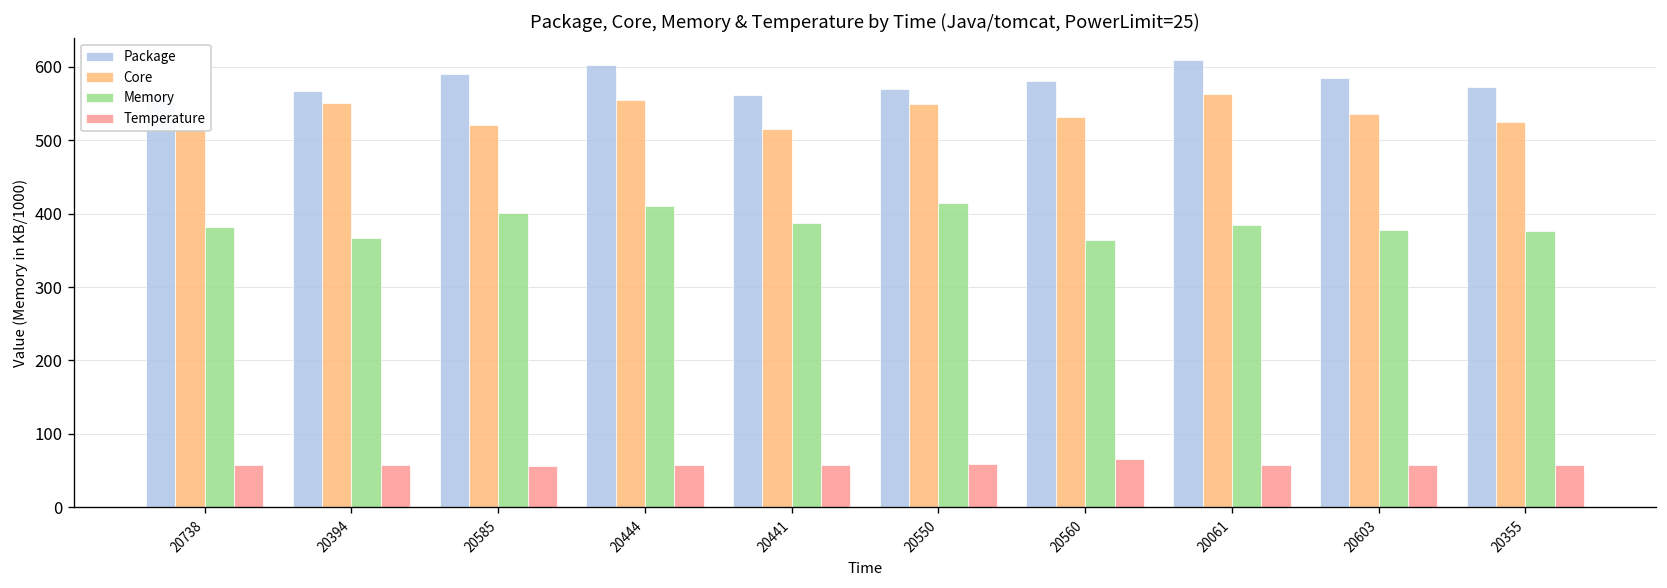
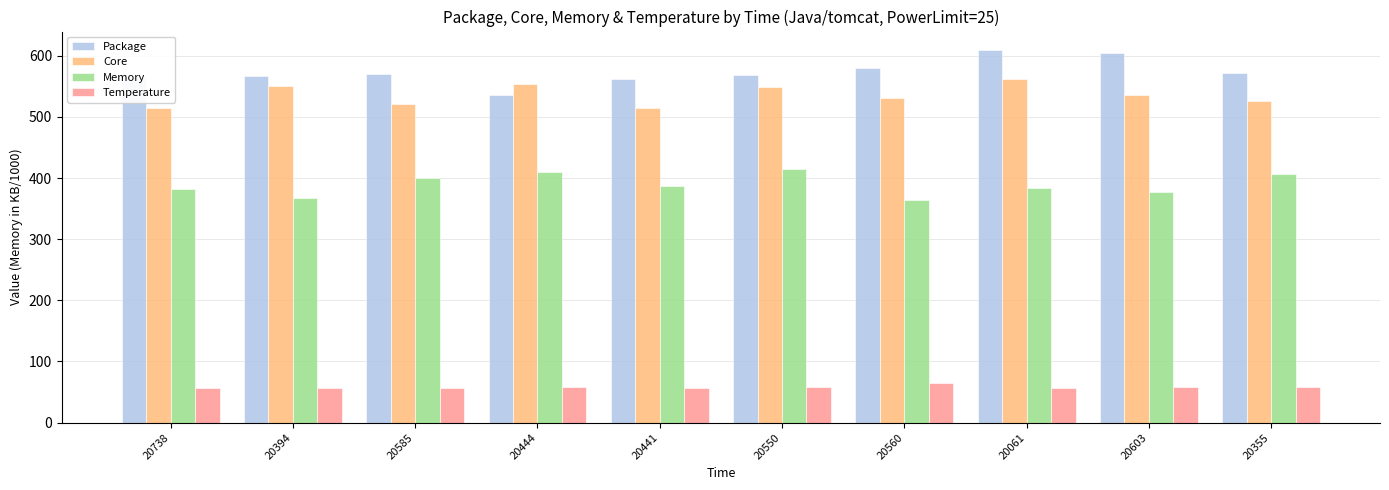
  {
    "Package": {
      "20394": 570,
-     "20585": 590,
-     "20444": 600,
+     "20585": 570,
+     "20444": 540,
      "20441": 560,
      "20550": 570,
      "20560": 580,
      "20061": 610,
-     "20603": 580,
+     "20603": 610,
      "20355": 570
    },
    "Memory": {
      "20738": 380,
      "20394": 370,
      "20585": 400,
      "20444": 410,
      "20441": 390,
      "20550": 420,
      "20560": 360,
      "20061": 380,
      "20603": 380,
-     "20355": 380
+     "20355": 410
    }
  }
